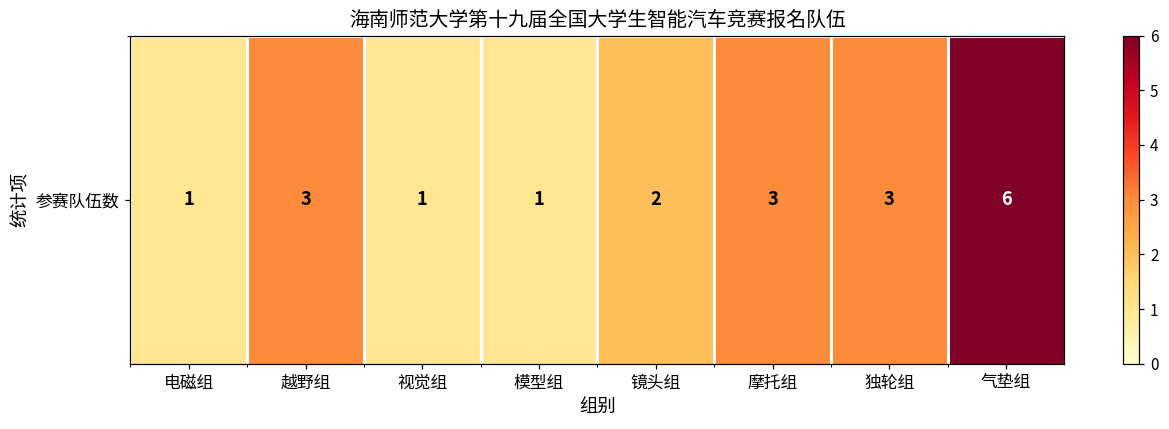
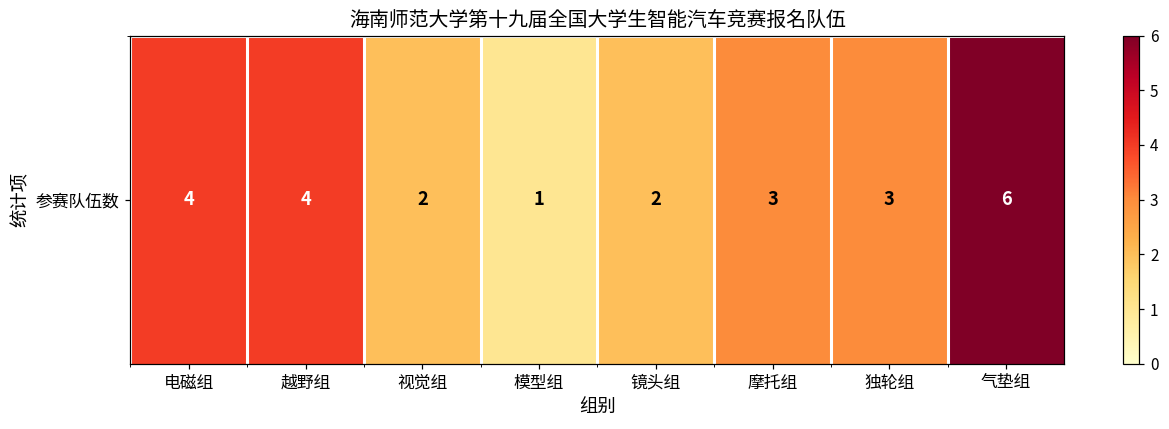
  {
    "参赛队伍数": {
-     "电磁组": 1,
-     "越野组": 3,
-     "视觉组": 1,
+     "电磁组": 4,
+     "越野组": 4,
+     "视觉组": 2,
      "模型组": 1,
      "镜头组": 2,
      "摩托组": 3,
      "独轮组": 3,
      "气垫组": 6
    }
  }
